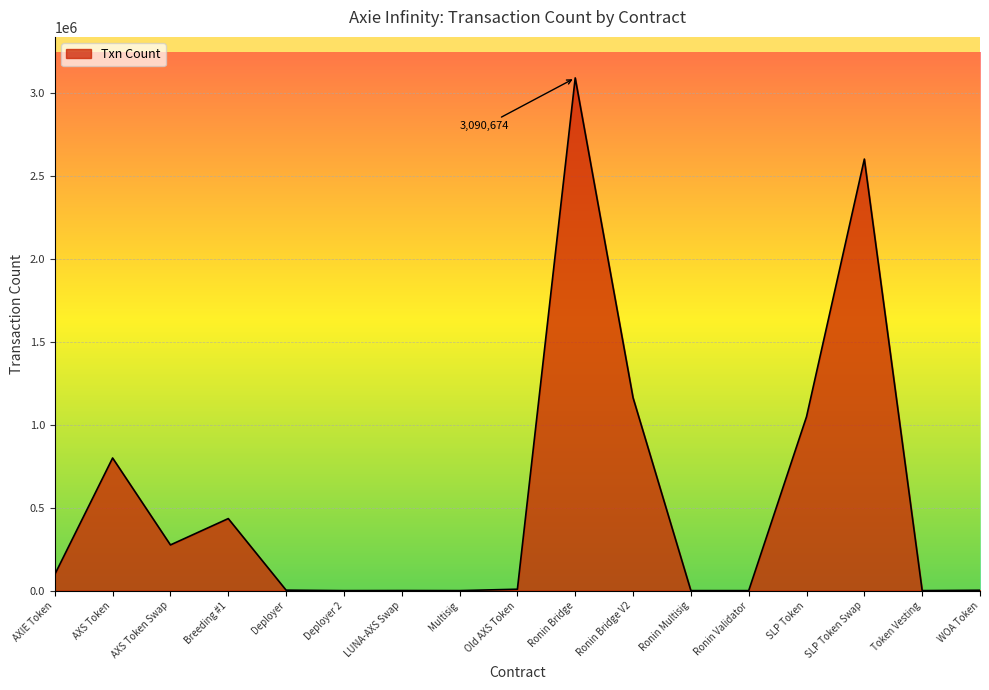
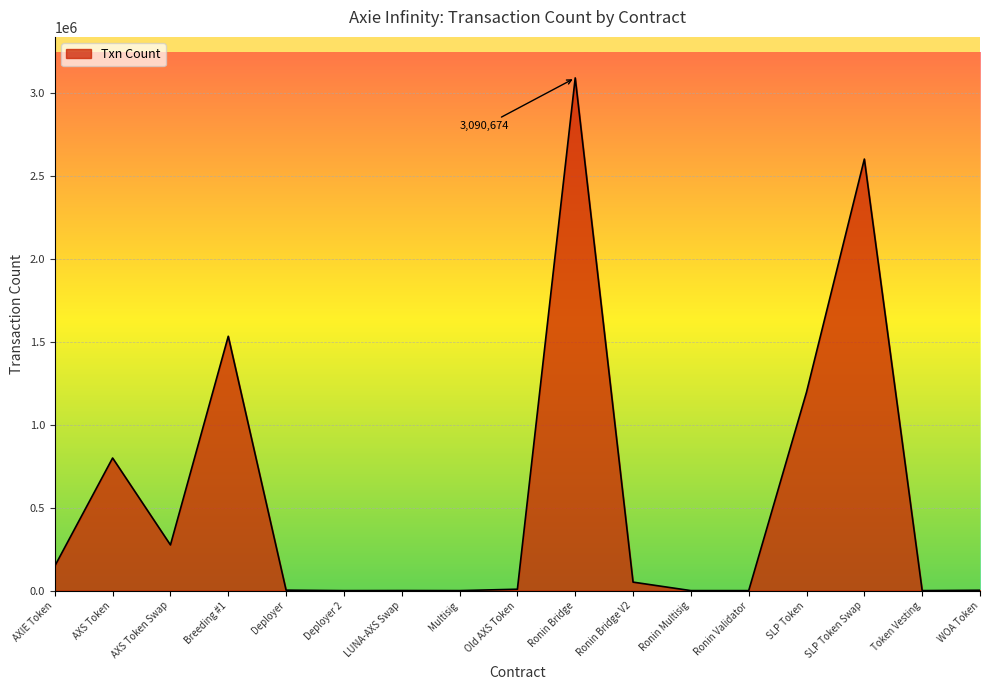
  {
-   "AXIE Token": 100000,
+   "AXIE Token": 150000,
    "AXS Token": 800000,
    "AXS Token Swap": 280000,
-   "Breeding #1": 430000,
+   "Breeding #1": 1530000,
    "Deployer": 0,
    "Deployer 2": 0,
    "LUNA-AXS Swap": 0,
    "Multisig": 0,
    "Old AXS Token": 10000,
-   "Ronin Bridge V2": 1160000,
+   "Ronin Bridge V2": 50000,
    "Ronin Multisig": 0,
    "Ronin Validator": 0,
-   "SLP Token": 1050000,
+   "SLP Token": 1200000,
    "SLP Token Swap": 2600000,
    "Token Vesting": 0,
    "WOA Token": 0
  }
